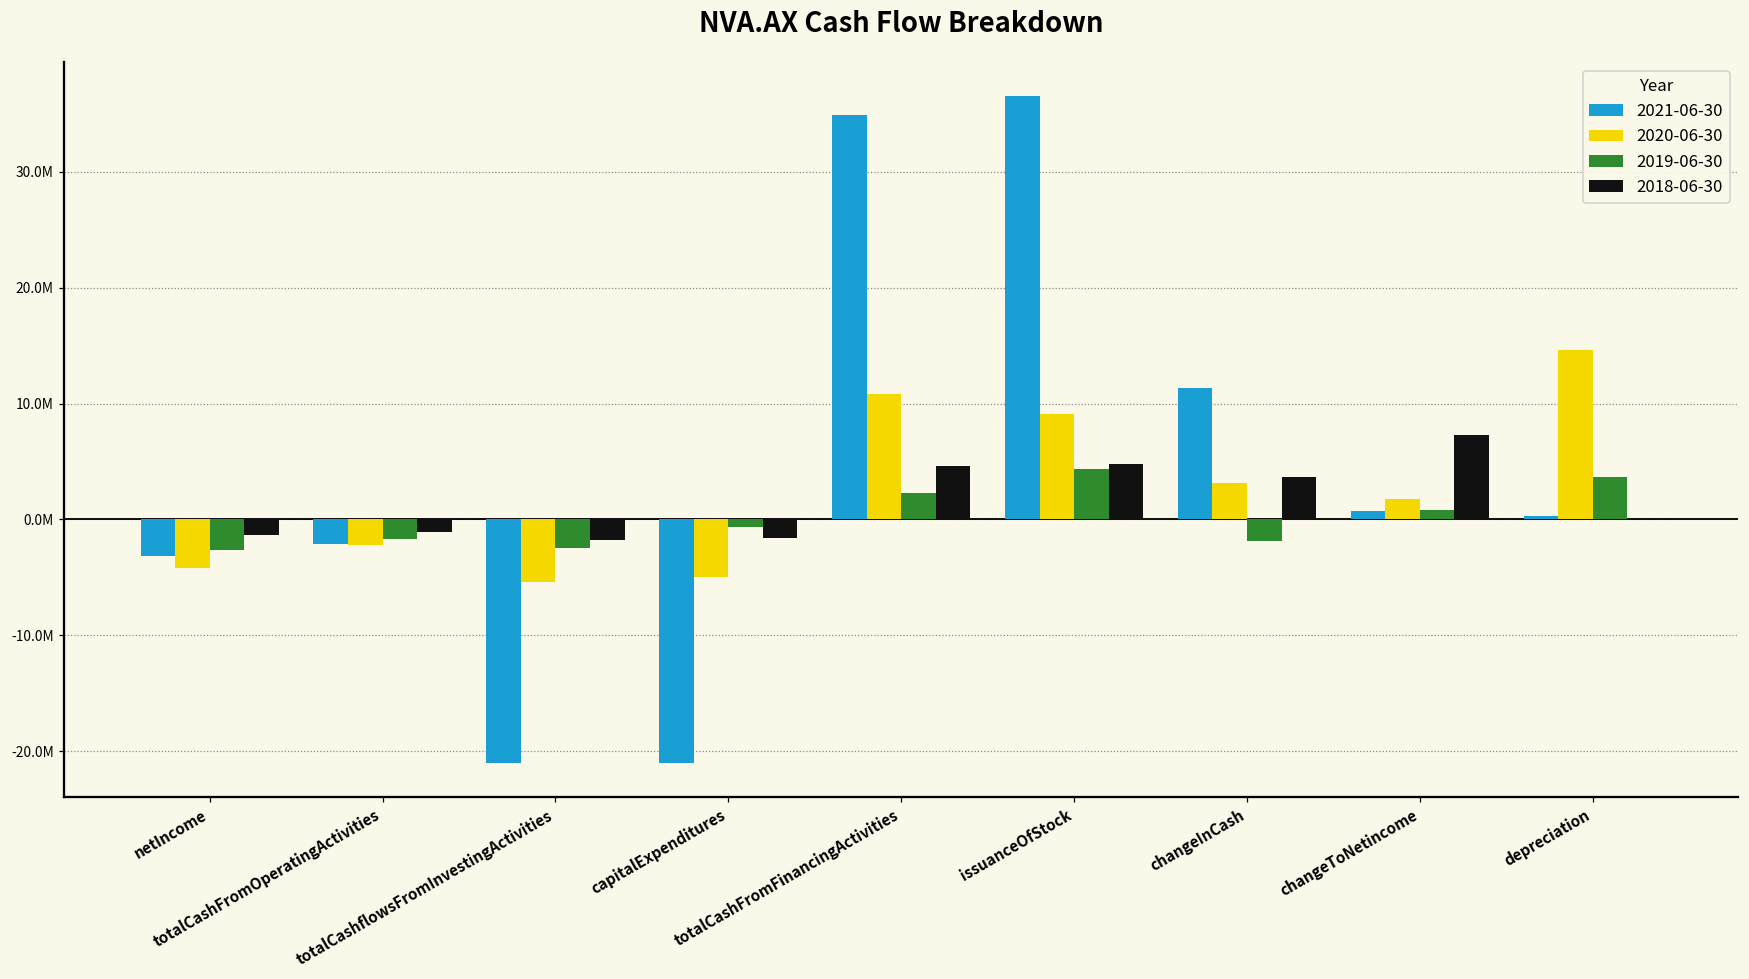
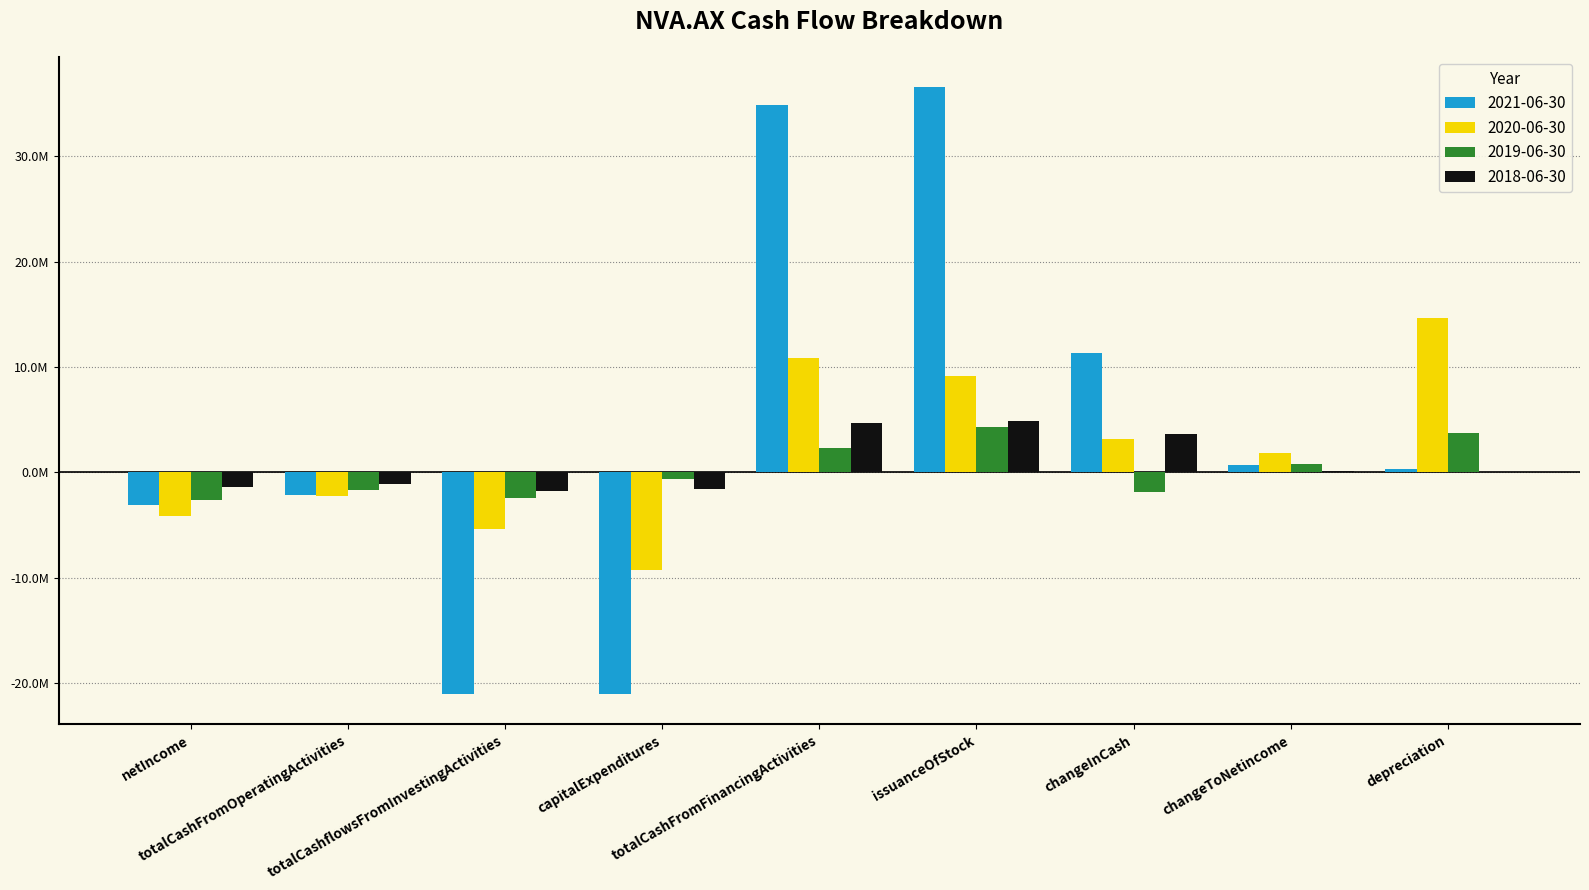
  {
    "2021-06-30": {
      "netIncome": -3100000,
      "totalCashFromOperatingActivities": -2100000,
      "totalCashflowsFromInvestingActivities": -21100000,
      "capitalExpenditures": -21000000,
      "totalCashFromFinancingActivities": 34900000,
      "issuanceOfStock": 36600000,
      "changeInCash": 11300000,
      "changeToNetincome": 700000,
      "depreciation": 300000
    },
    "2020-06-30": {
      "netIncome": -4200000,
      "totalCashFromOperatingActivities": -2200000,
      "totalCashflowsFromInvestingActivities": -5400000,
-     "capitalExpenditures": -5000000,
+     "capitalExpenditures": -9300000,
      "totalCashFromFinancingActivities": 10900000,
      "issuanceOfStock": 9100000,
      "changeInCash": 3200000,
      "changeToNetincome": 1800000,
      "depreciation": 14600000
    },
    "2019-06-30": {
      "netIncome": -2600000,
      "totalCashFromOperatingActivities": -1700000,
      "totalCashflowsFromInvestingActivities": -2500000,
      "capitalExpenditures": -700000,
      "totalCashFromFinancingActivities": 2300000,
      "issuanceOfStock": 4300000,
      "changeInCash": -1800000,
      "changeToNetincome": 800000,
      "depreciation": 3700000
    },
    "2018-06-30": {
      "netIncome": -1400000,
      "totalCashFromOperatingActivities": -1100000,
      "totalCashflowsFromInvestingActivities": -1800000,
      "capitalExpenditures": -1600000,
      "totalCashFromFinancingActivities": 4600000,
      "issuanceOfStock": 4800000,
      "changeInCash": 3700000,
-     "changeToNetincome": 7300000
+     "changeToNetincome": 100000
    }
  }
